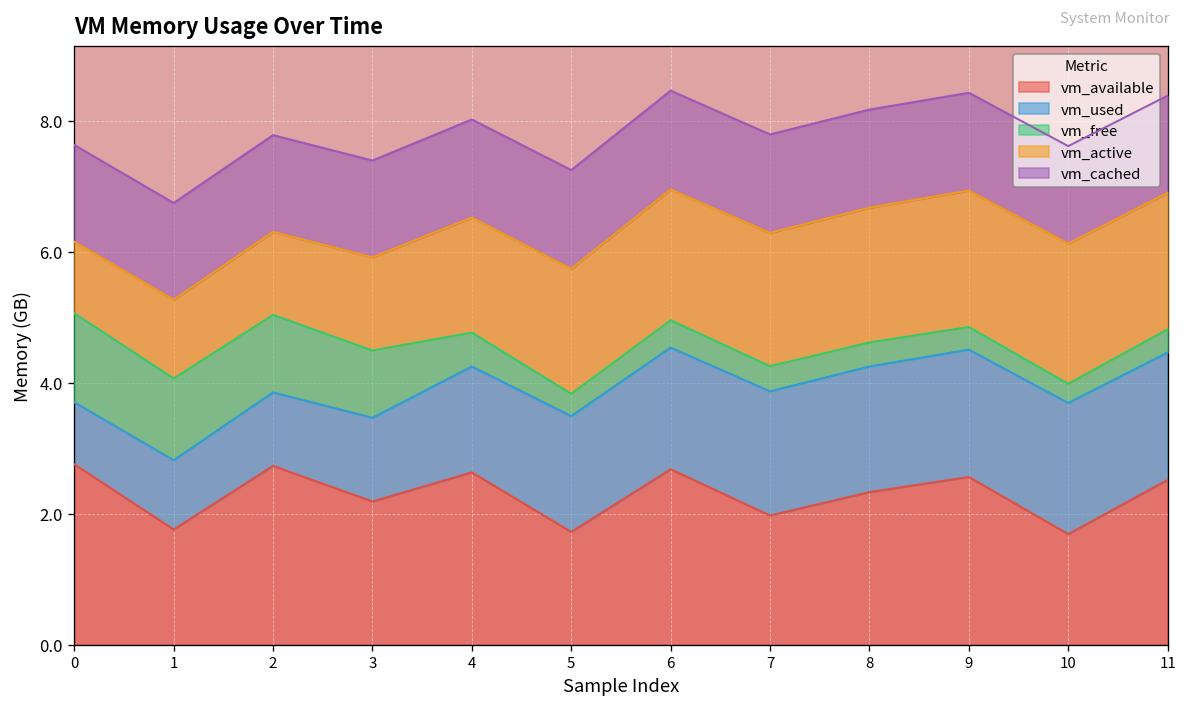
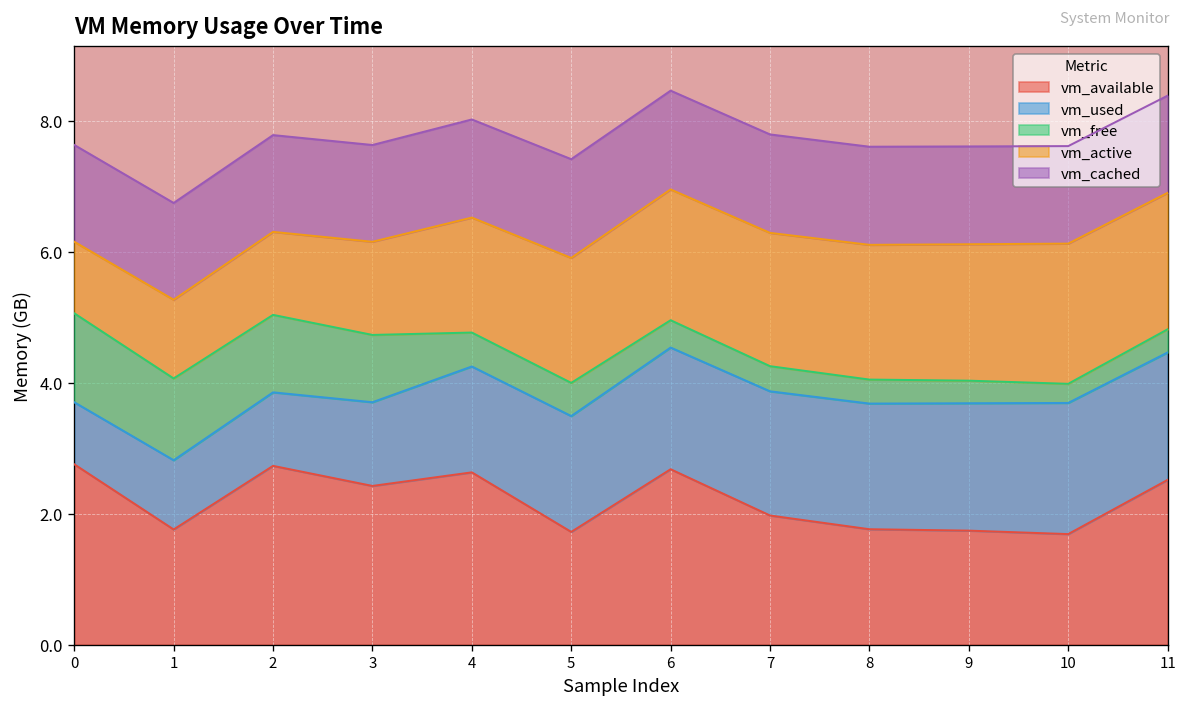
  {
    "vm_available": {
      "0": 2.8,
      "1": 1.8,
      "2": 2.7,
-     "3": 2.2,
+     "3": 2.4,
      "4": 2.6,
      "5": 1.7,
      "6": 2.7,
      "7": 2.0,
-     "8": 2.3,
-     "9": 2.6,
+     "8": 1.8,
+     "9": 1.7,
      "10": 1.7,
      "11": 2.5
    },
    "vm_used": {
      "0": 0.9,
      "1": 1.1,
      "2": 1.1,
      "3": 1.3,
      "4": 1.6,
      "5": 1.8,
      "6": 1.9,
      "7": 1.9,
      "8": 1.9,
      "9": 1.9,
      "10": 2.0,
      "11": 1.9
    },
    "vm_free": {
      "0": 1.4,
      "1": 1.2,
      "2": 1.2,
      "3": 1.0,
      "4": 0.5,
-     "5": 0.3,
+     "5": 0.5,
      "6": 0.4,
      "7": 0.4,
      "8": 0.4,
      "9": 0.3,
      "10": 0.3,
      "11": 0.4
    },
    "vm_active": {
      "0": 1.1,
      "1": 1.2,
      "2": 1.3,
      "3": 1.4,
      "4": 1.8,
      "5": 1.9,
      "6": 2.0,
      "7": 2.0,
      "8": 2.1,
      "9": 2.1,
      "10": 2.1,
      "11": 2.1
    },
    "vm_cached": {
      "0": 1.5,
      "1": 1.5,
      "2": 1.5,
      "3": 1.5,
      "4": 1.5,
      "5": 1.5,
      "6": 1.5,
      "7": 1.5,
      "8": 1.5,
      "9": 1.5,
      "11": 1.5
    }
  }
